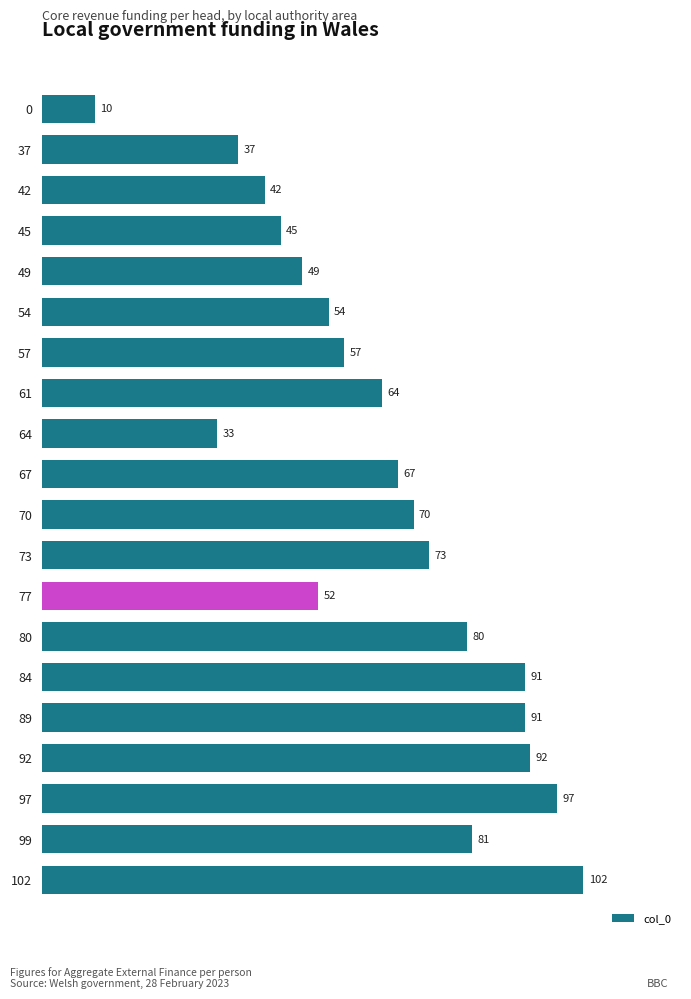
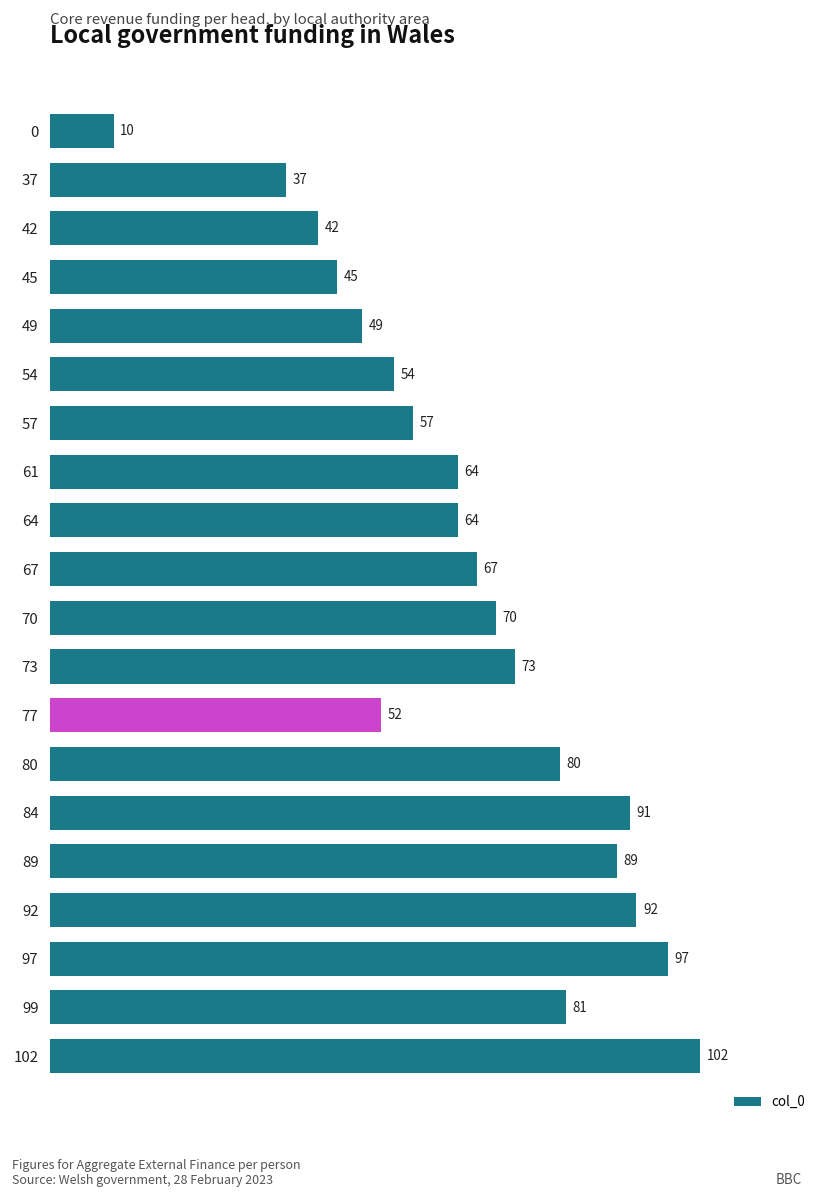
  {
    "0": 10,
    "37": 37,
    "42": 42,
    "45": 45,
    "49": 49,
    "54": 54,
    "57": 57,
    "61": 64,
-   "64": 33,
+   "64": 64,
    "67": 67,
    "70": 70,
    "73": 73,
    "77": 52,
    "80": 80,
    "84": 91,
-   "89": 91,
+   "89": 89,
    "92": 92,
    "97": 97,
    "99": 81,
    "102": 102
  }
